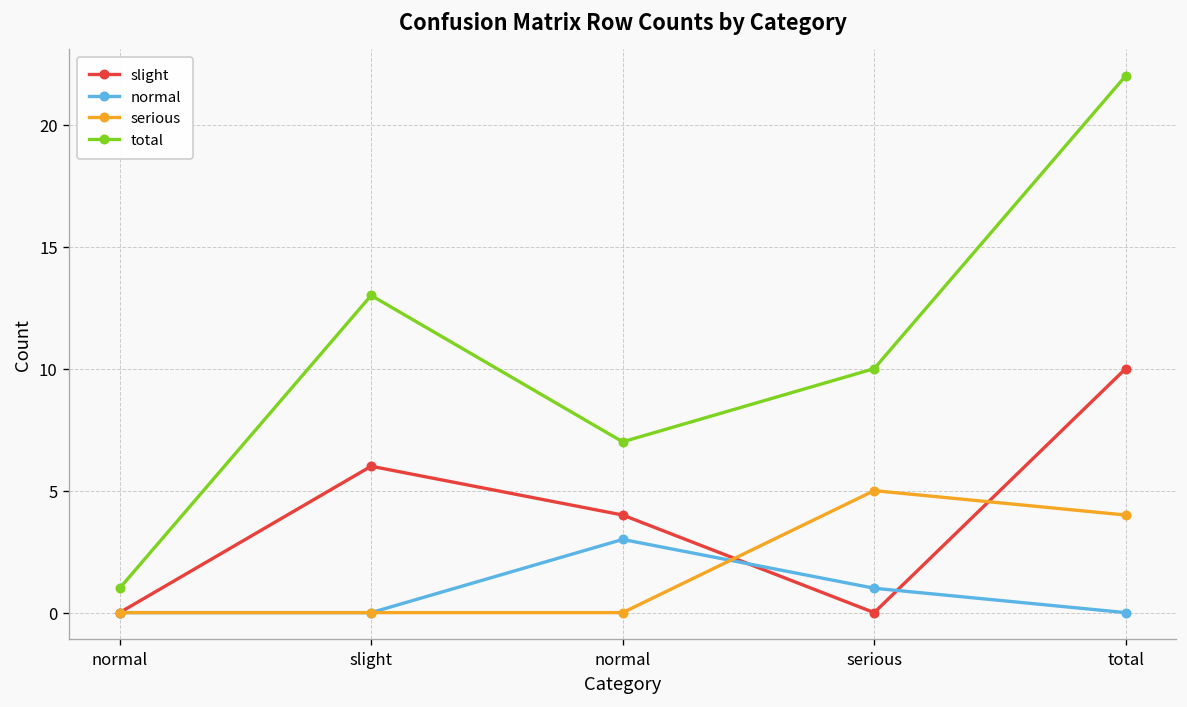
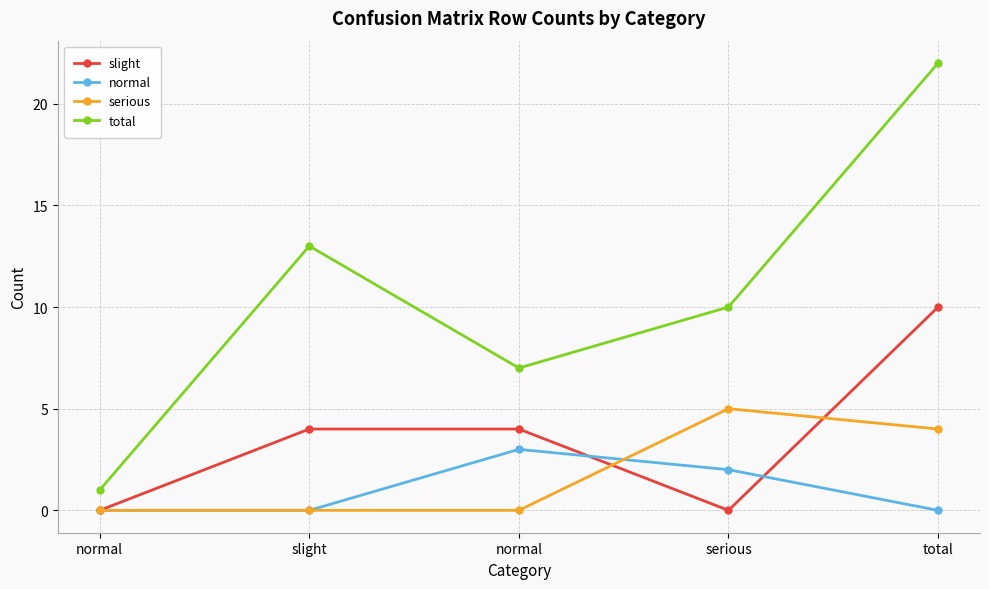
  {
    "slight": {
-     "slight": 6,
+     "slight": 4,
      "serious": 0,
      "total": 10
    },
    "normal": {
-     "serious": 1,
+     "serious": 2,
      "total": 0
    },
    "serious": {
      "serious": 5,
      "total": 4
    },
    "total": {
      "slight": 13,
      "serious": 10,
      "total": 22
    }
  }
